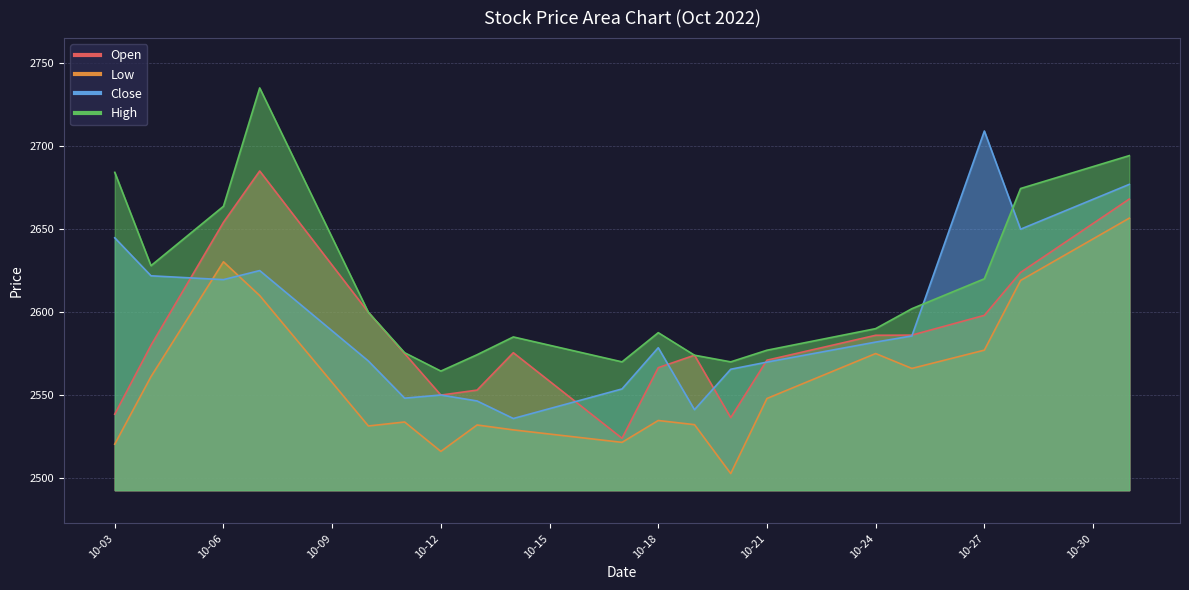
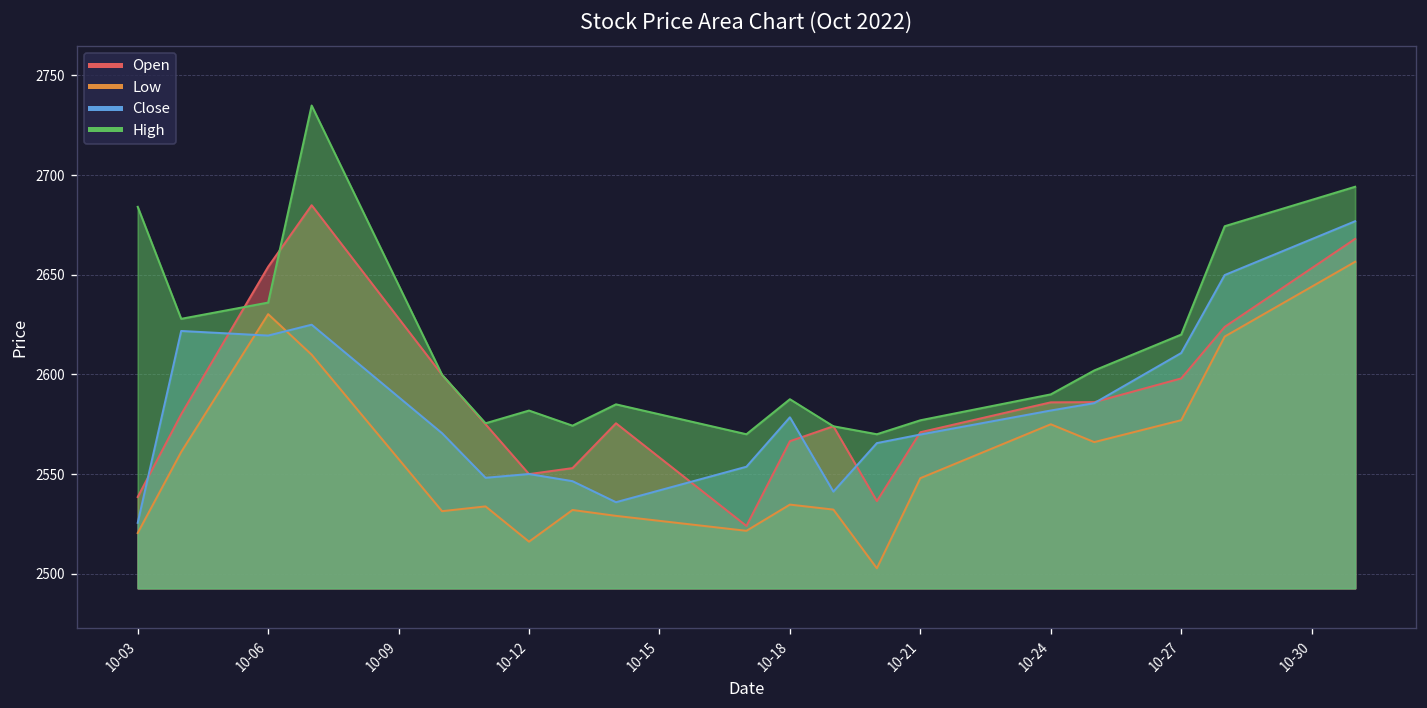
  {
    "Close": {
-     "10-03": 2645,
+     "10-03": 2526,
      "10-06": 2620,
      "10-18": 2579,
      "10-24": 2582,
-     "10-27": 2709
+     "10-27": 2611
    },
    "High": {
      "10-03": 2684,
-     "10-06": 2664,
-     "10-12": 2564,
+     "10-06": 2636,
+     "10-12": 2582,
      "10-18": 2588,
      "10-21": 2577,
      "10-24": 2590,
      "10-27": 2620
    }
  }
